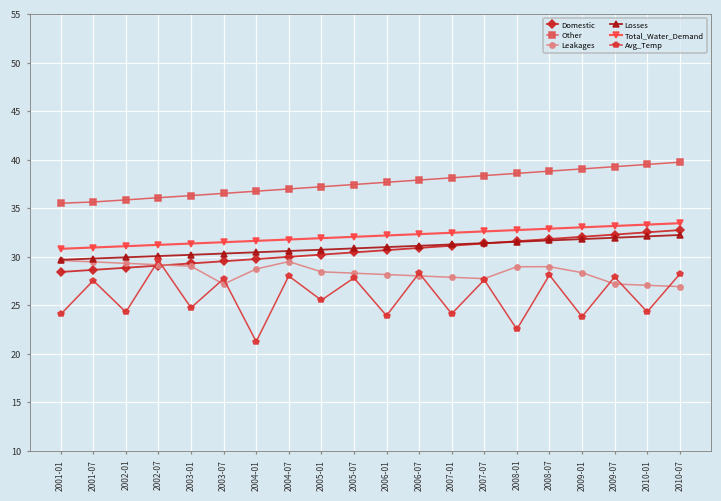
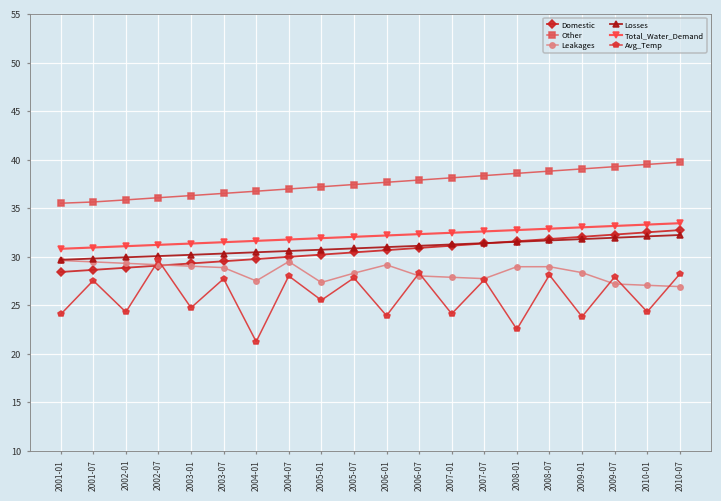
  {
    "Leakages": {
      "2001-07": 29,
      "2002-01": 29,
-     "2003-07": 27,
-     "2004-01": 29,
+     "2003-07": 29,
+     "2004-01": 27,
      "2004-07": 29,
-     "2005-01": 28,
+     "2005-01": 27,
      "2005-07": 28,
-     "2006-01": 28,
+     "2006-01": 29,
      "2006-07": 28,
      "2007-01": 28,
      "2008-01": 29,
      "2008-07": 29,
      "2009-01": 28,
      "2009-07": 27,
      "2010-01": 27,
      "2010-07": 27
    }
  }
